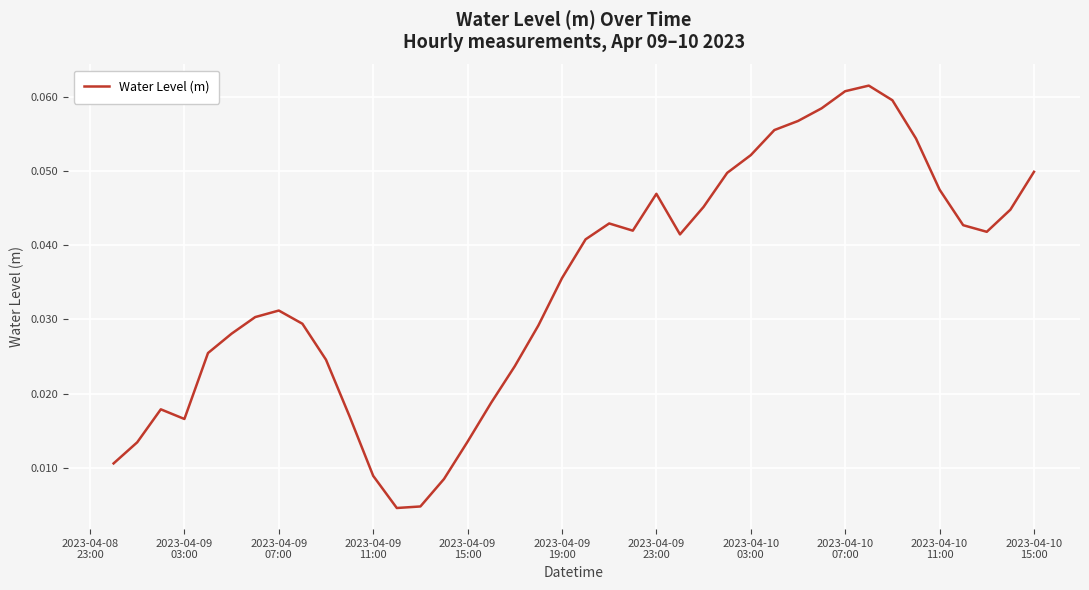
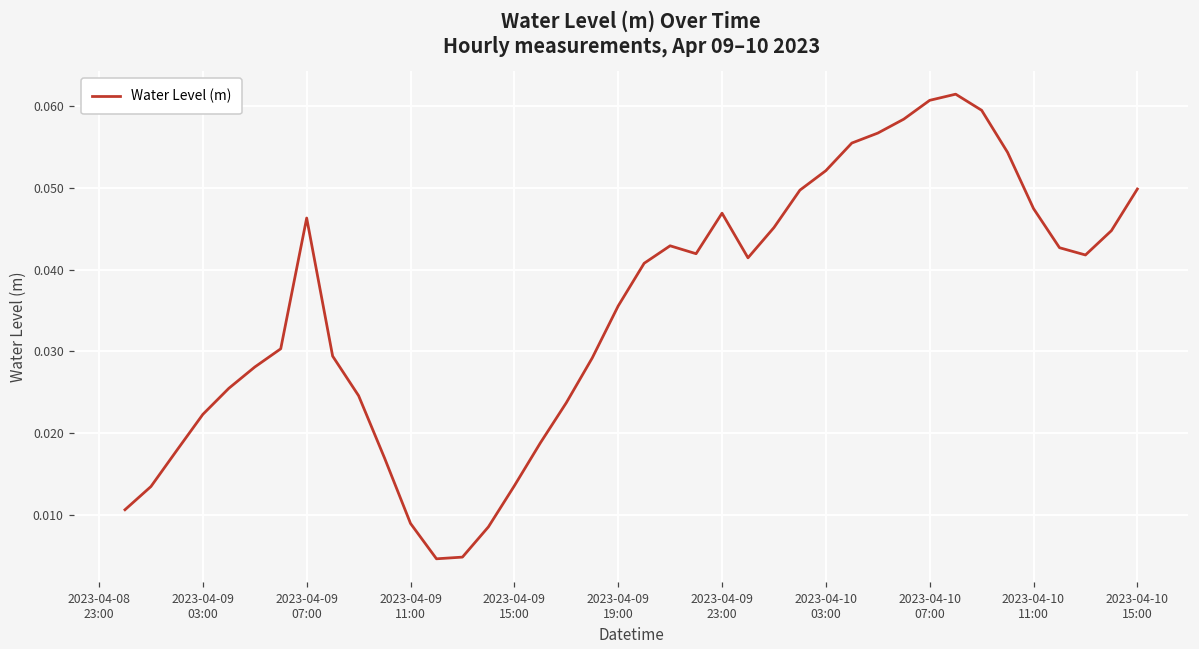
  {
-   "2023-04-09 03:00": 0.017,
-   "2023-04-09 07:00": 0.031,
+   "2023-04-09 03:00": 0.022,
+   "2023-04-09 07:00": 0.046,
    "2023-04-09 11:00": 0.009,
    "2023-04-09 15:00": 0.014,
    "2023-04-09 19:00": 0.036,
    "2023-04-09 23:00": 0.047,
    "2023-04-10 03:00": 0.052,
    "2023-04-10 07:00": 0.061,
    "2023-04-10 11:00": 0.047,
    "2023-04-10 15:00": 0.050
  }
